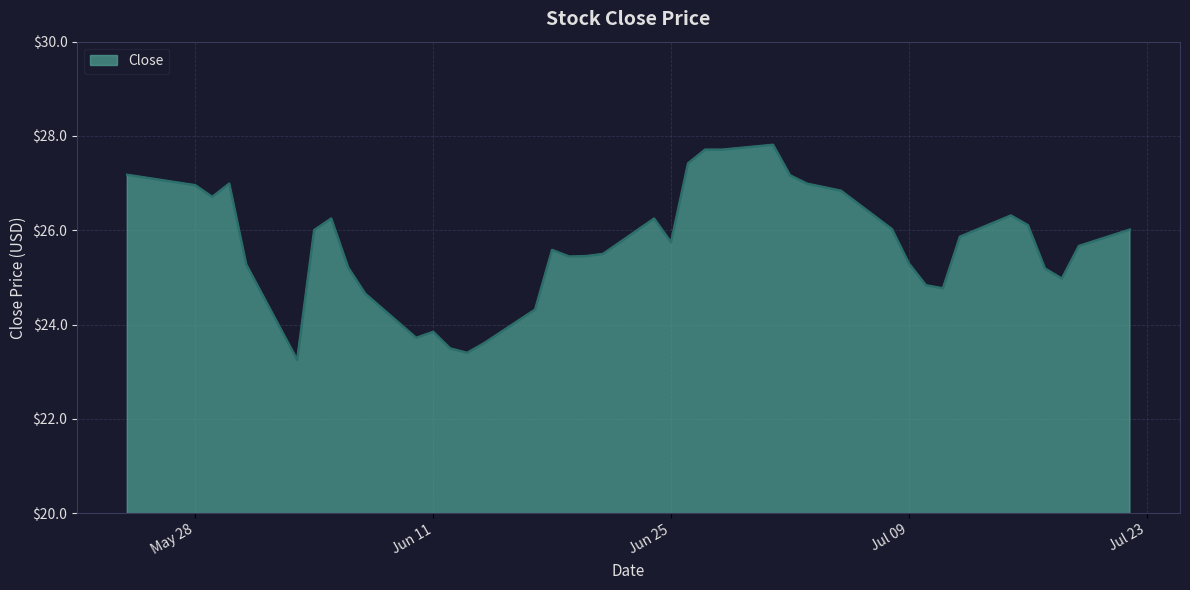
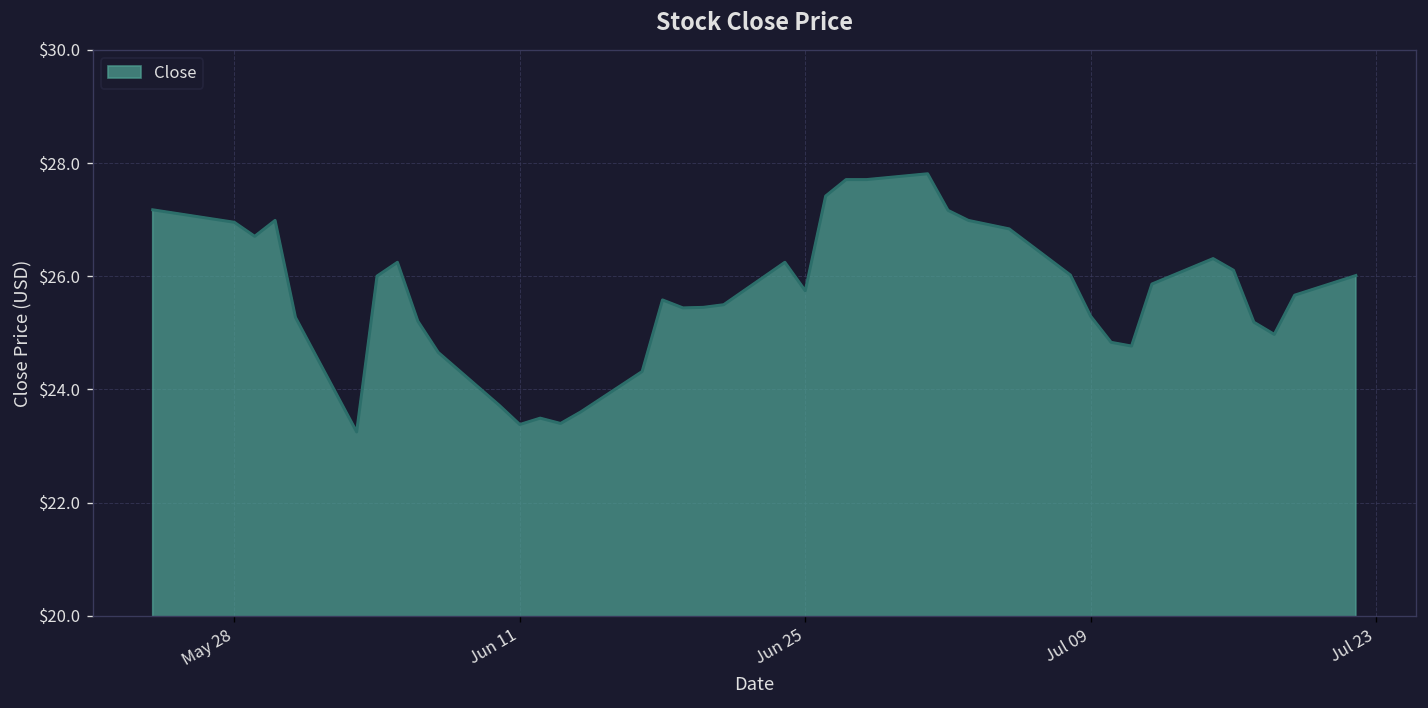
  {
    "May 28": "$27.0",
-   "Jun 11": "$23.8",
+   "Jun 11": "$23.4",
    "Jun 25": "$25.7",
    "Jul 09": "$25.3"
  }
